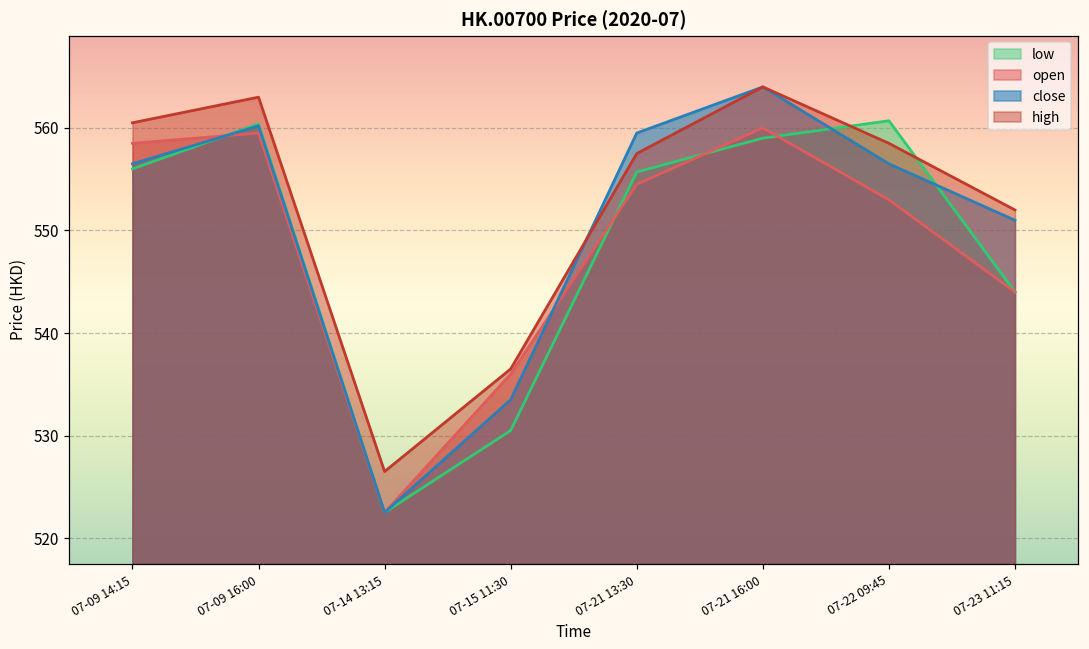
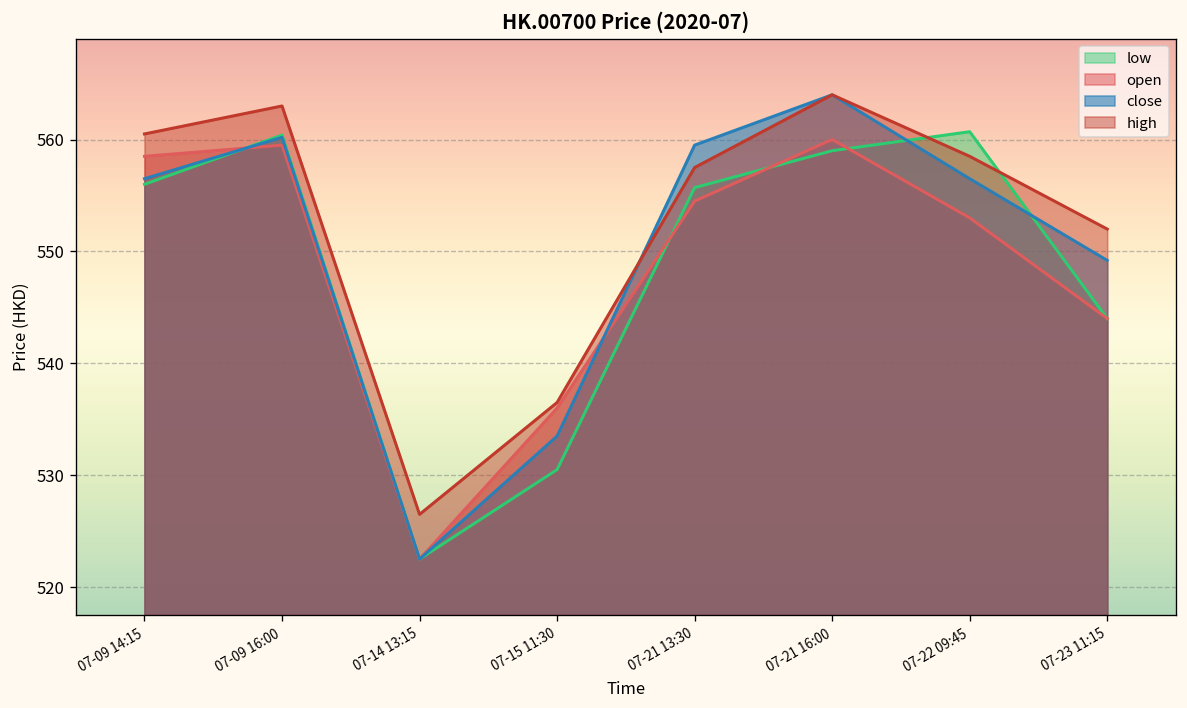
  {
    "low": {
      "07-09 14:15": 556,
      "07-15 11:30": 531,
      "07-21 13:30": 556,
      "07-21 16:00": 559,
      "07-22 09:45": 561
    },
    "close": {
      "07-09 14:15": 557,
      "07-15 11:30": 534,
      "07-21 13:30": 560,
      "07-22 09:45": 557,
-     "07-23 11:15": 551
+     "07-23 11:15": 549
    }
  }
